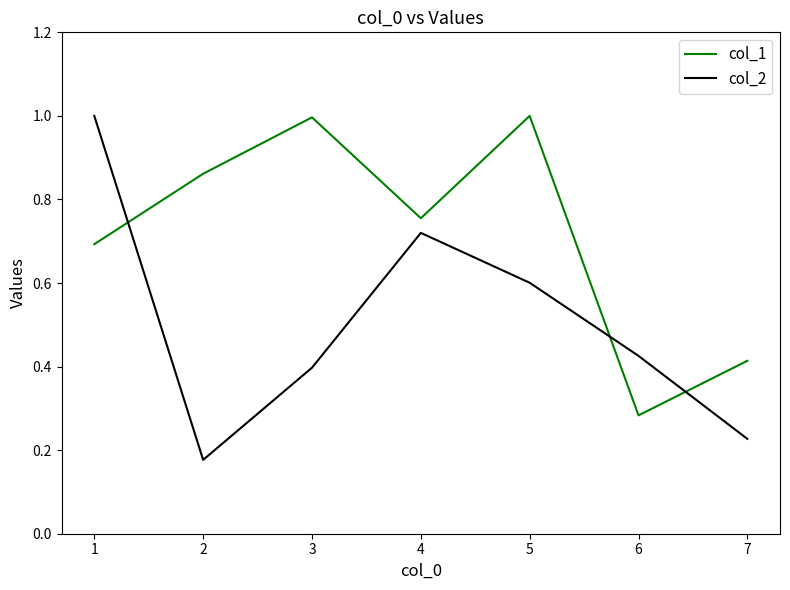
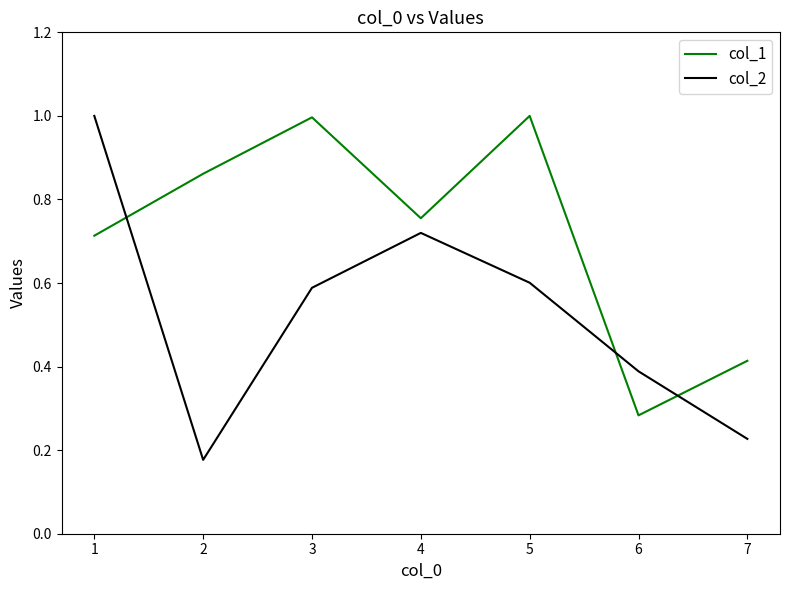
  {
    "col_1": {
-     "1": 0.69,
+     "1": 0.71,
      "2": 0.86,
      "3": 1.00,
      "4": 0.76,
      "5": 1.00,
      "6": 0.28,
      "7": 0.41
    },
    "col_2": {
      "1": 1.00,
      "2": 0.18,
-     "3": 0.40,
+     "3": 0.59,
      "4": 0.72,
      "5": 0.60,
-     "6": 0.43,
+     "6": 0.39,
      "7": 0.23
    }
  }
